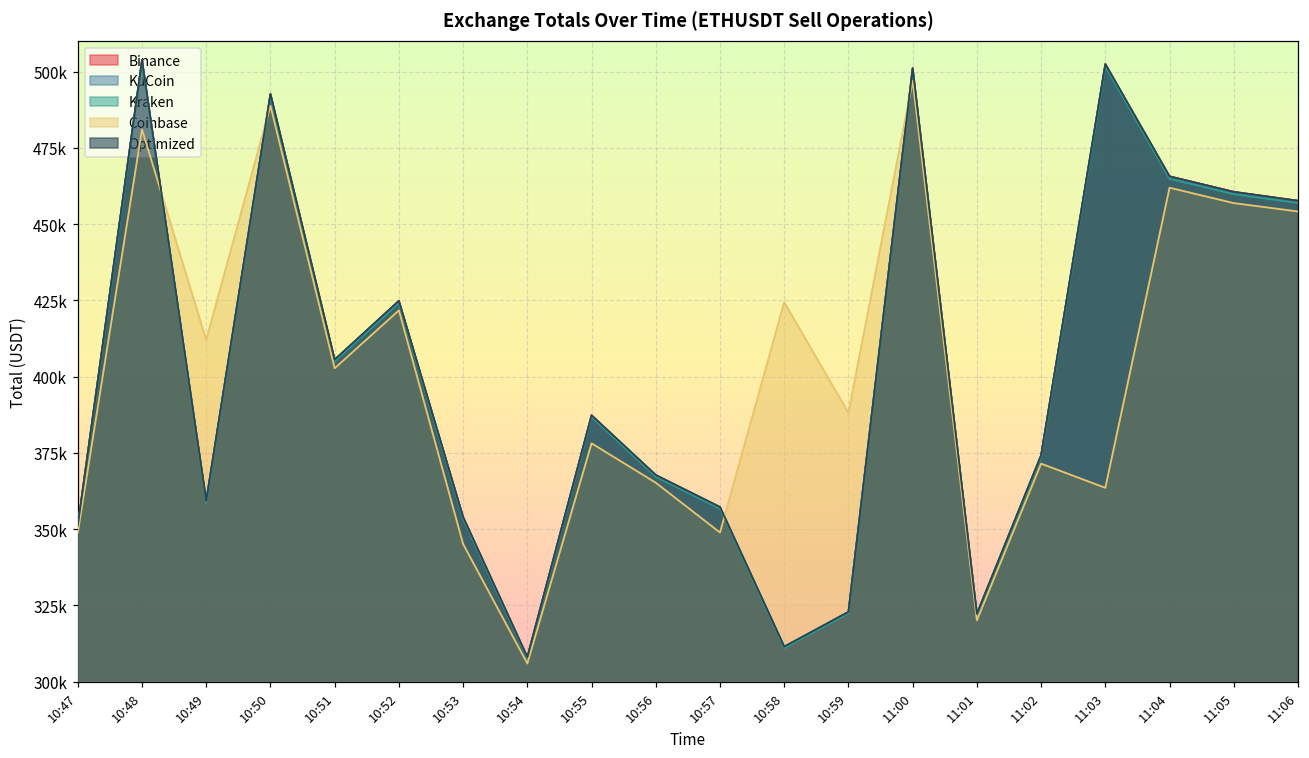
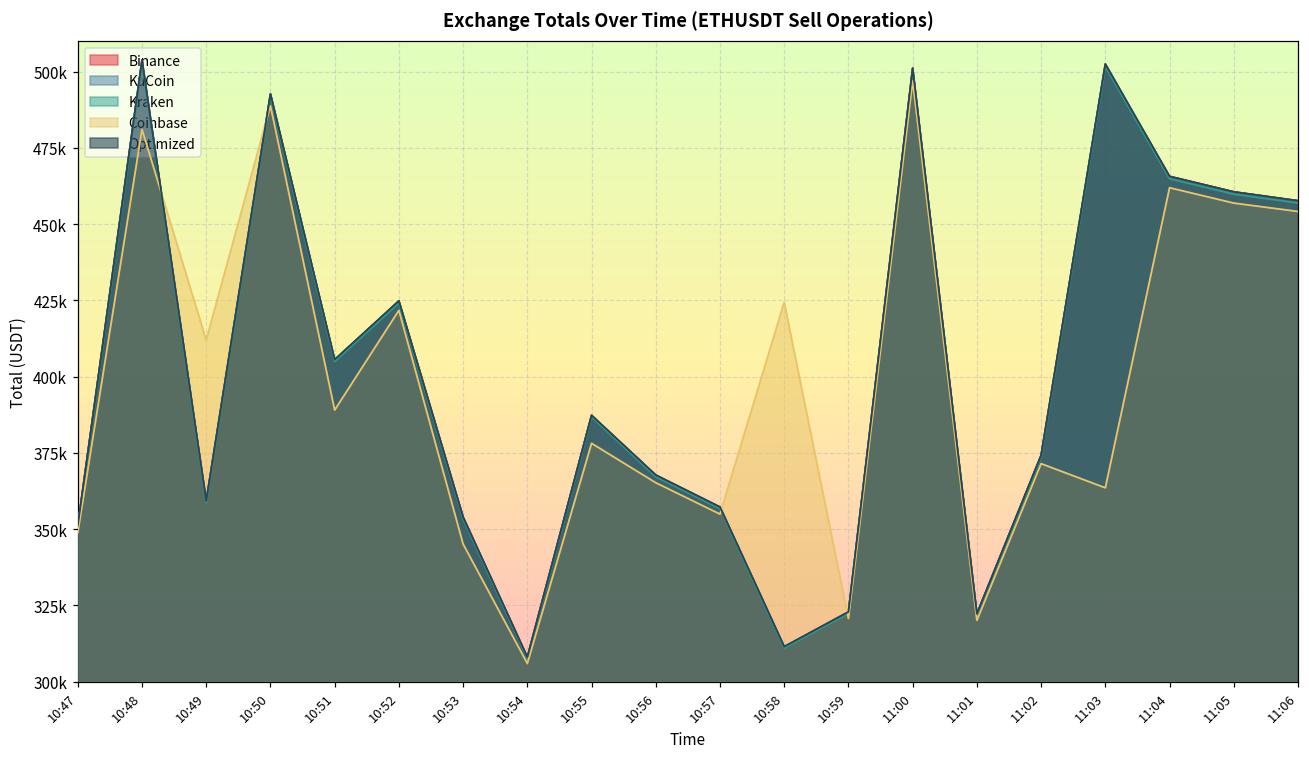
  {
    "Coinbase": {
      "10:47": 349000,
      "10:49": 412000,
      "10:50": 489000,
-     "10:51": 403000,
+     "10:51": 389000,
      "10:52": 422000,
      "10:53": 345000,
      "10:54": 306000,
      "10:55": 378000,
      "10:56": 365000,
-     "10:57": 349000,
+     "10:57": 355000,
      "10:58": 424000,
-     "10:59": 388000,
+     "10:59": 321000,
      "11:00": 497000,
      "11:01": 320000,
      "11:02": 371000,
      "11:03": 364000,
      "11:04": 462000,
      "11:05": 457000,
      "11:06": 454000
    }
  }
